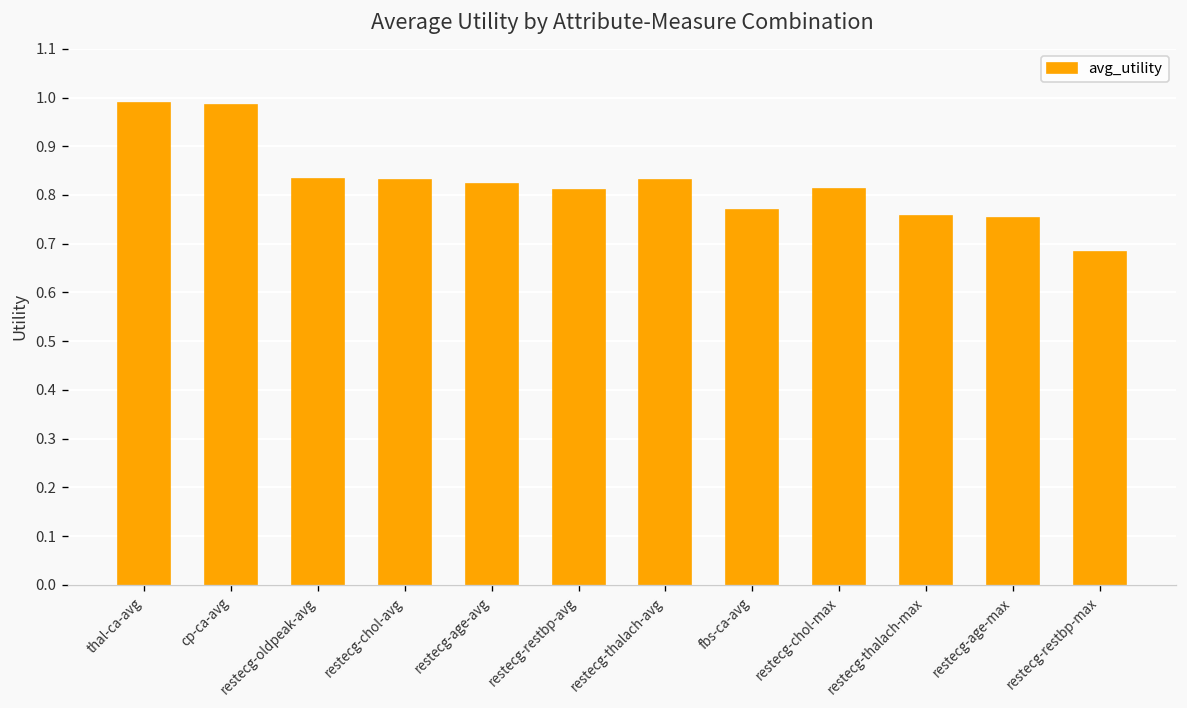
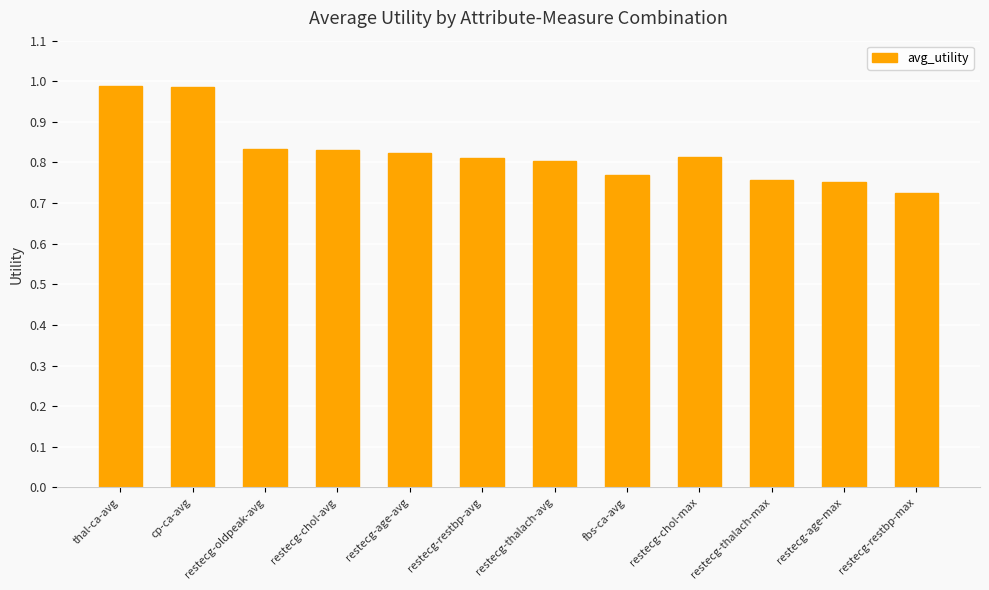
  {
    "thal-ca-avg": 0.99,
    "cp-ca-avg": 0.98,
    "restecg-oldpeak-avg": 0.83,
    "restecg-chol-avg": 0.83,
    "restecg-age-avg": 0.82,
    "restecg-restbp-avg": 0.81,
-   "restecg-thalach-avg": 0.83,
+   "restecg-thalach-avg": 0.80,
    "fbs-ca-avg": 0.77,
    "restecg-chol-max": 0.81,
    "restecg-thalach-max": 0.76,
    "restecg-age-max": 0.75,
-   "restecg-restbp-max": 0.68
+   "restecg-restbp-max": 0.72
  }
